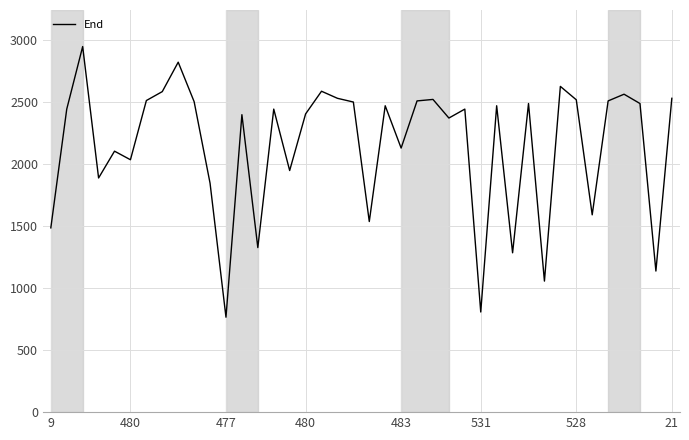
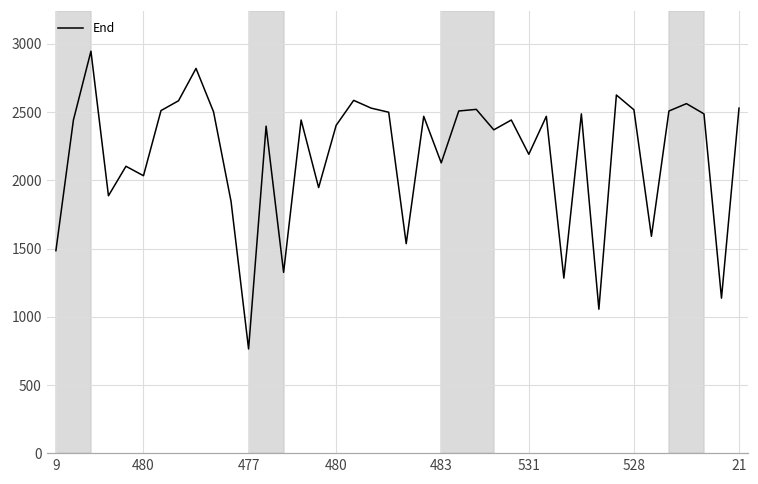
  {
    "477": 770,
    "483": 2130,
-   "531": 810,
+   "531": 2190,
    "528": 2520
  }
